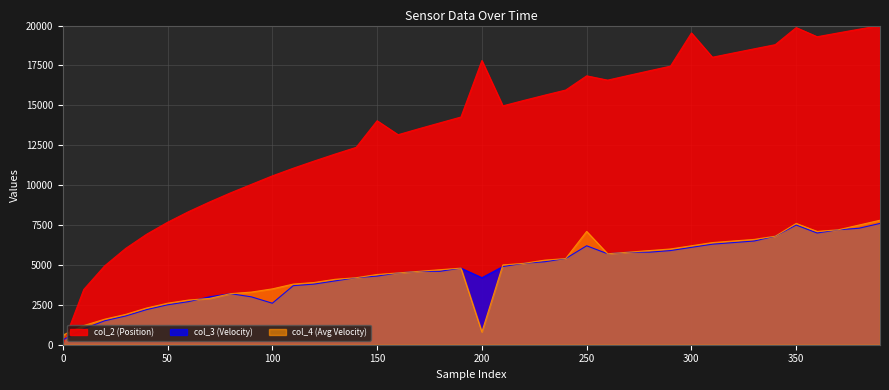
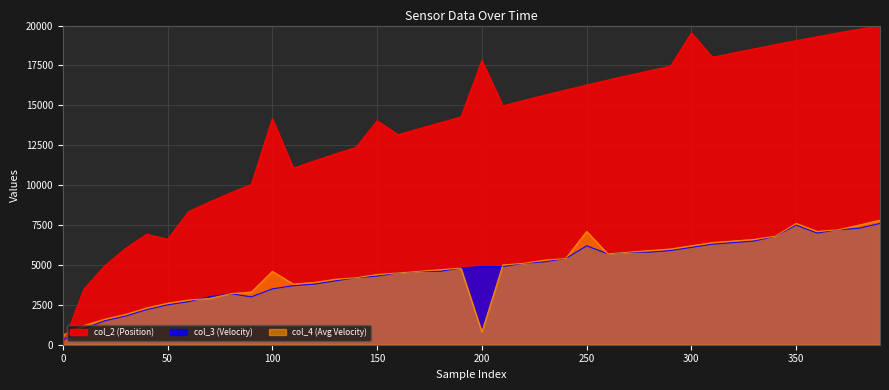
  {
    "col_2 (Position)": {
      "0": 0,
-     "50": 7700,
-     "100": 10600,
+     "50": 6600,
+     "100": 14200,
      "150": 14000,
      "200": 17800,
-     "250": 16800,
+     "250": 16300,
      "300": 19500,
-     "350": 19900
+     "350": 19100
    },
    "col_3 (Velocity)": {
      "0": 300,
-     "100": 2600,
-     "200": 4200,
+     "100": 3500,
+     "200": 4900,
      "250": 6200
    },
    "col_4 (Avg Velocity)": {
      "0": 600,
-     "100": 3500,
+     "100": 4600,
      "200": 800,
      "250": 7100
    }
  }
